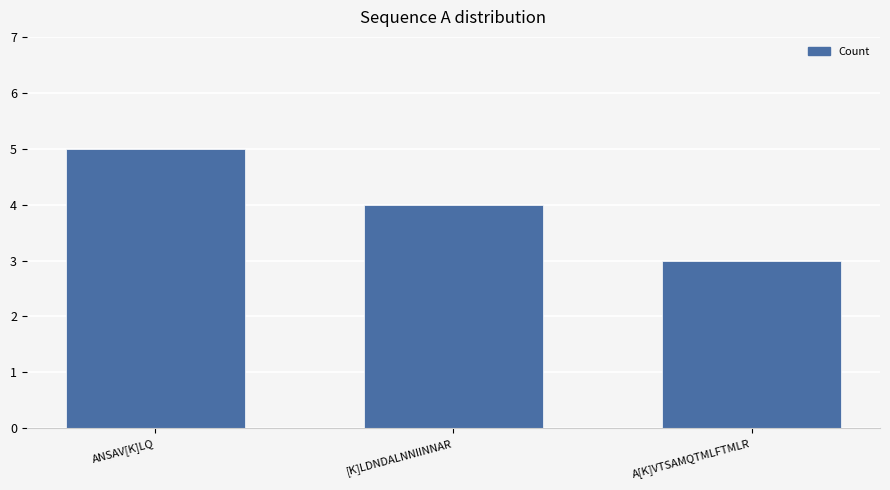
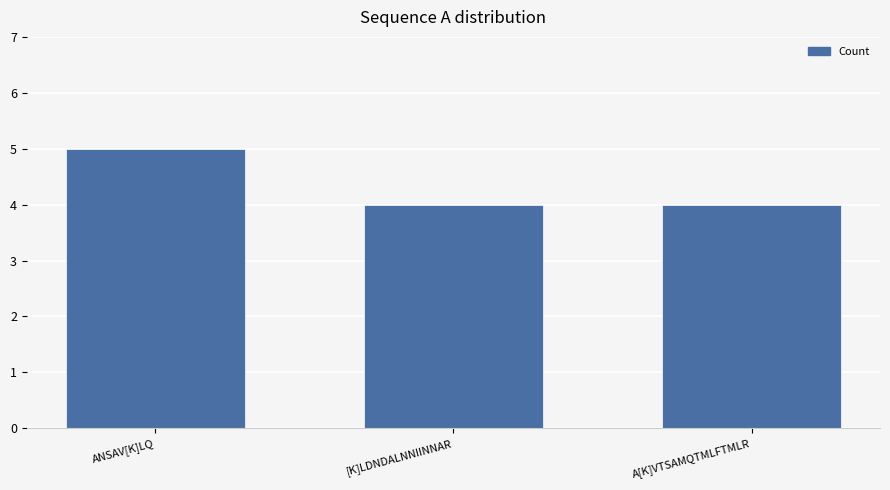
  {
    "ANSAV[K]LQ": 5,
    "[K]LDNDALNNIINNAR": 4,
-   "A[K]VTSAMQTMLFTMLR": 3
+   "A[K]VTSAMQTMLFTMLR": 4
  }
